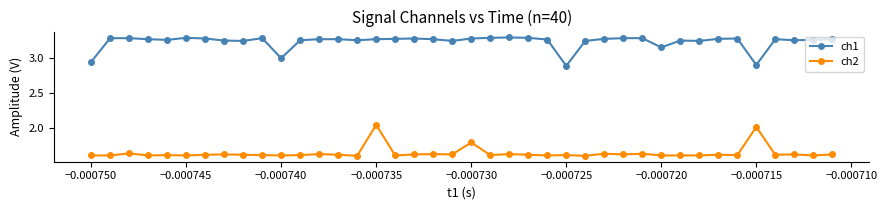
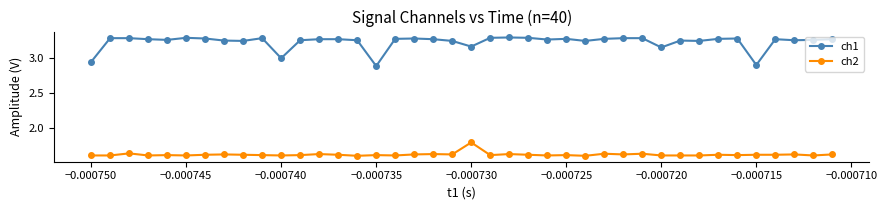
  {
    "ch1": {
      "−0.000750": 2.9,
      "−0.000745": 3.3,
      "−0.000740": 3.0,
-     "−0.000735": 3.3,
-     "−0.000730": 3.3,
-     "−0.000725": 2.9,
+     "−0.000735": 2.9,
+     "−0.000730": 3.2,
+     "−0.000725": 3.3,
      "−0.000720": 3.2,
      "−0.000715": 2.9
    },
    "ch2": {
      "−0.000750": 1.6,
      "−0.000745": 1.6,
      "−0.000740": 1.6,
-     "−0.000735": 2.0,
+     "−0.000735": 1.6,
      "−0.000730": 1.8,
      "−0.000725": 1.6,
      "−0.000720": 1.6,
-     "−0.000715": 2.0
+     "−0.000715": 1.6
    }
  }
